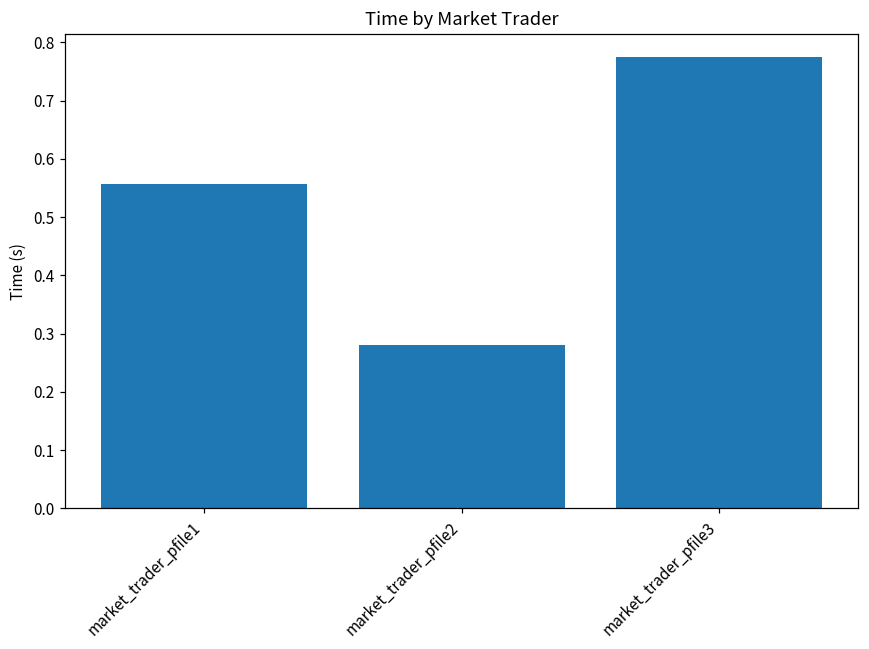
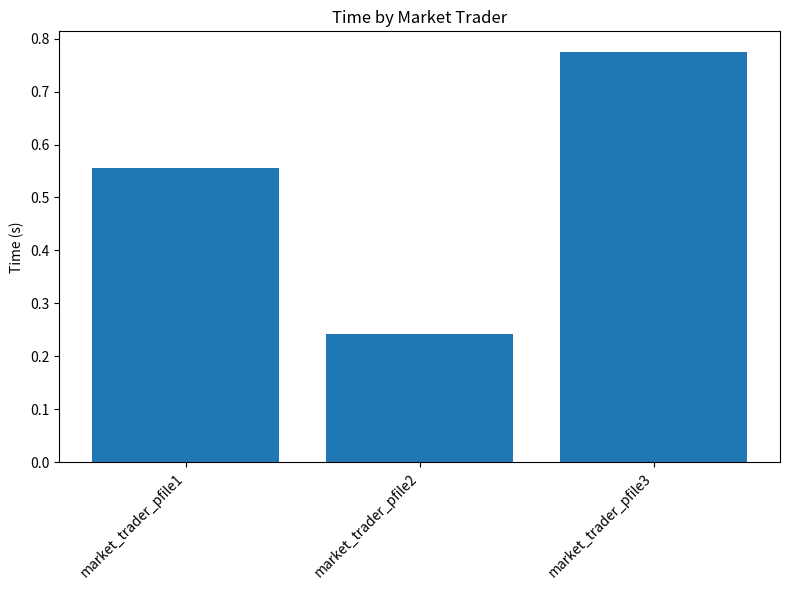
  {
    "market_trader_pfile1": 0.56,
-   "market_trader_pfile2": 0.28,
+   "market_trader_pfile2": 0.24,
    "market_trader_pfile3": 0.78
  }
